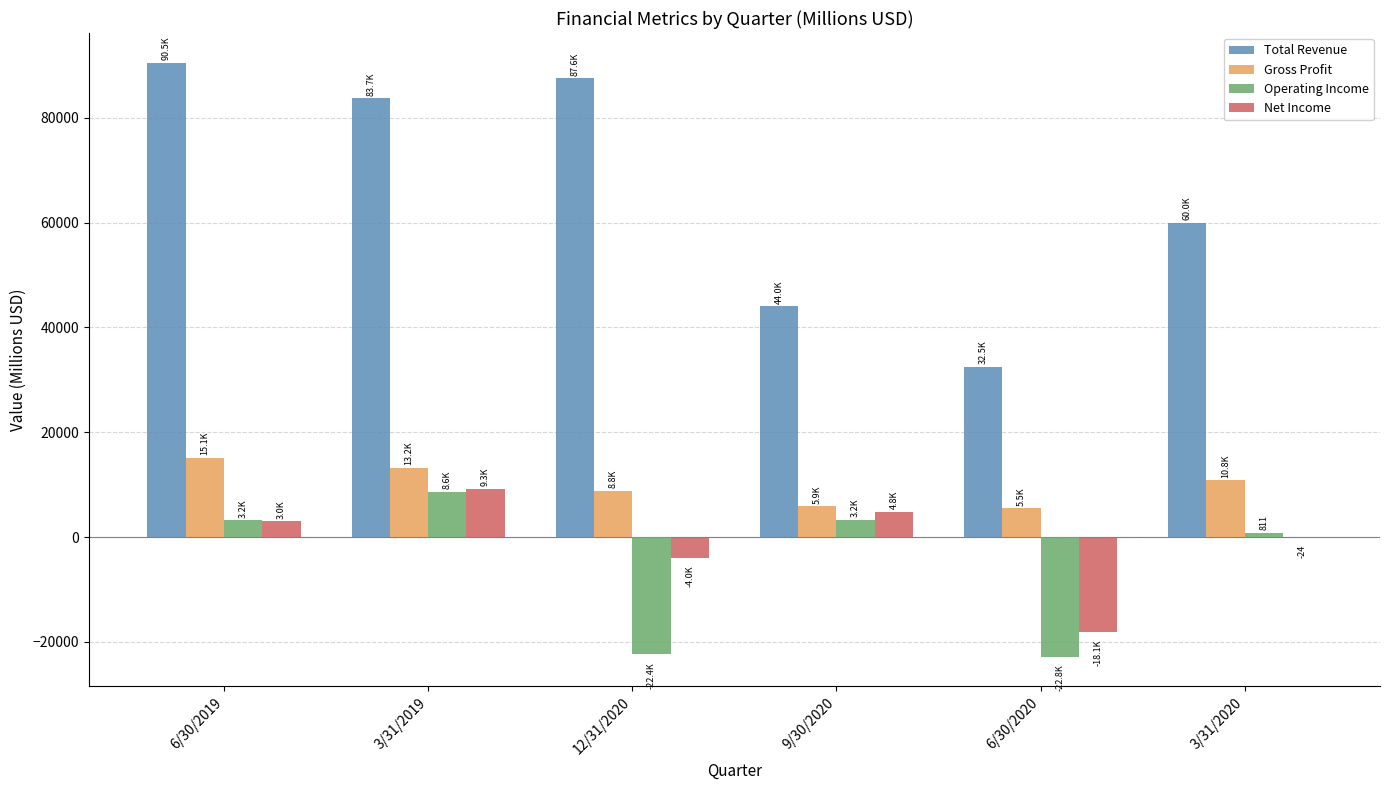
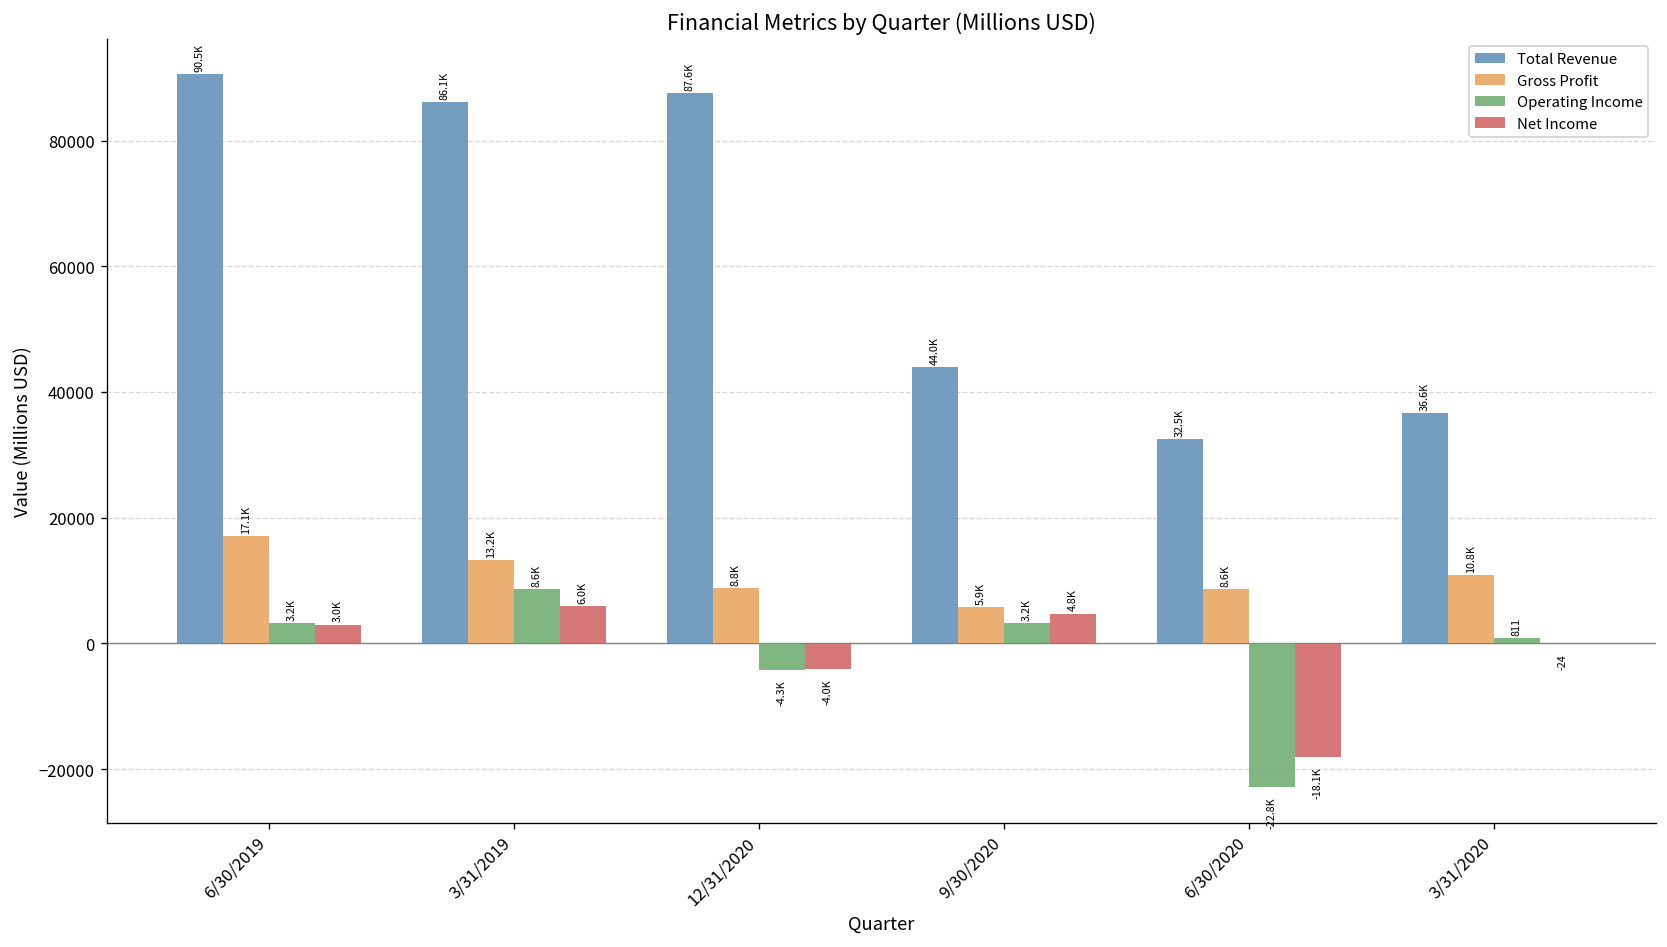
  {
    "Total Revenue": {
      "6/30/2019": "90.5K",
-     "3/31/2019": "83.7K",
+     "3/31/2019": "86.1K",
      "12/31/2020": "87.6K",
      "9/30/2020": "44.0K",
      "6/30/2020": "32.5K",
-     "3/31/2020": "60.0K"
+     "3/31/2020": "36.6K"
    },
    "Gross Profit": {
-     "6/30/2019": "15.1K",
+     "6/30/2019": "17.1K",
      "3/31/2019": "13.2K",
      "12/31/2020": "8.8K",
      "9/30/2020": "5.9K",
-     "6/30/2020": "5.5K",
+     "6/30/2020": "8.6K",
      "3/31/2020": "10.8K"
    },
    "Operating Income": {
      "6/30/2019": "3.2K",
      "3/31/2019": "8.6K",
-     "12/31/2020": "-22.4K",
+     "12/31/2020": "-4.3K",
      "9/30/2020": "3.2K",
      "6/30/2020": "-22.8K",
      "3/31/2020": "811"
    },
    "Net Income": {
      "6/30/2019": "3.0K",
-     "3/31/2019": "9.3K",
+     "3/31/2019": "6.0K",
      "12/31/2020": "-4.0K",
      "9/30/2020": "4.8K",
      "6/30/2020": "-18.1K",
      "3/31/2020": "-24"
    }
  }
